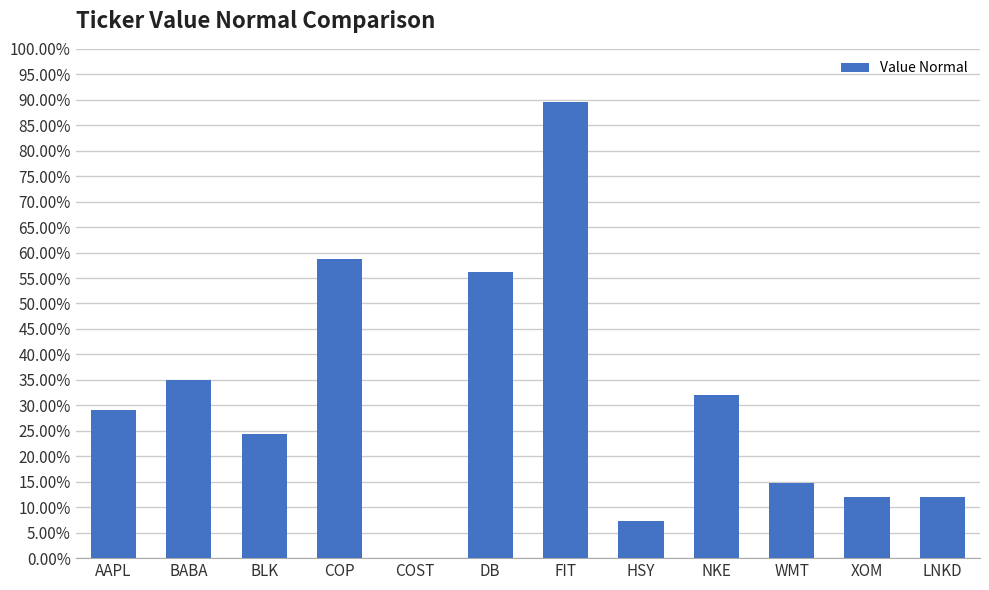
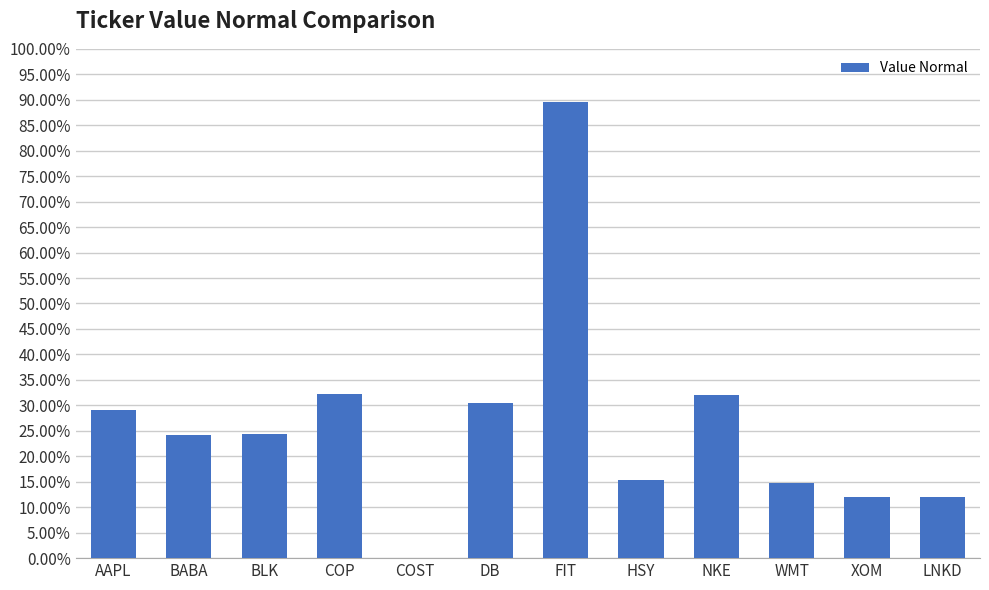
  {
    "AAPL": "29%",
-   "BABA": "35%",
+   "BABA": "24%",
    "BLK": "24%",
-   "COP": "59%",
+   "COP": "32%",
    "COST": "0%",
-   "DB": "56%",
+   "DB": "30%",
    "FIT": "90%",
-   "HSY": "7%",
+   "HSY": "15%",
    "NKE": "32%",
    "WMT": "15%",
    "XOM": "12%",
    "LNKD": "12%"
  }
